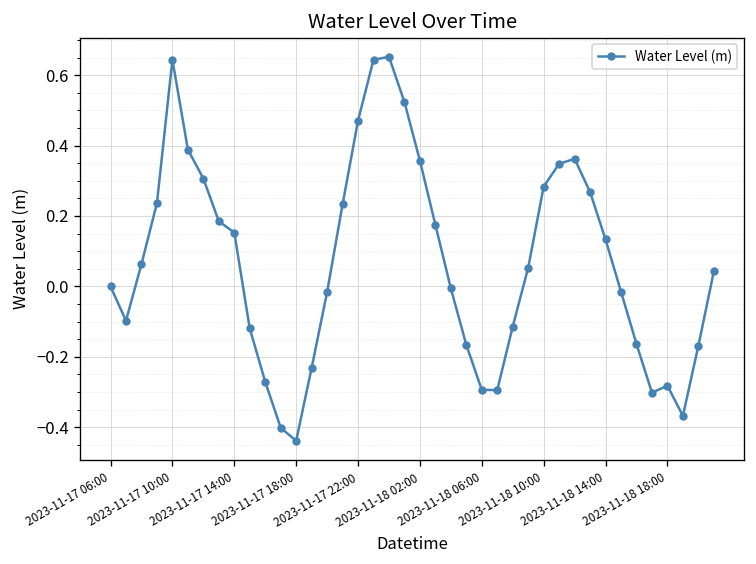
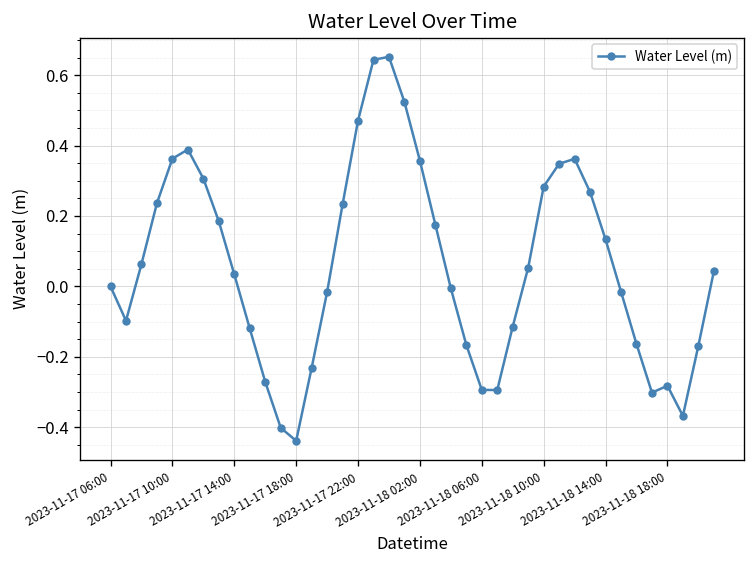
  {
    "2023-11-17 06:00": 0.00,
-   "2023-11-17 10:00": 0.64,
-   "2023-11-17 14:00": 0.15,
+   "2023-11-17 10:00": 0.36,
+   "2023-11-17 14:00": 0.03,
    "2023-11-17 18:00": -0.44,
    "2023-11-17 22:00": 0.47,
    "2023-11-18 02:00": 0.36,
    "2023-11-18 06:00": -0.29,
    "2023-11-18 10:00": 0.28,
    "2023-11-18 14:00": 0.13,
    "2023-11-18 18:00": -0.28
  }
